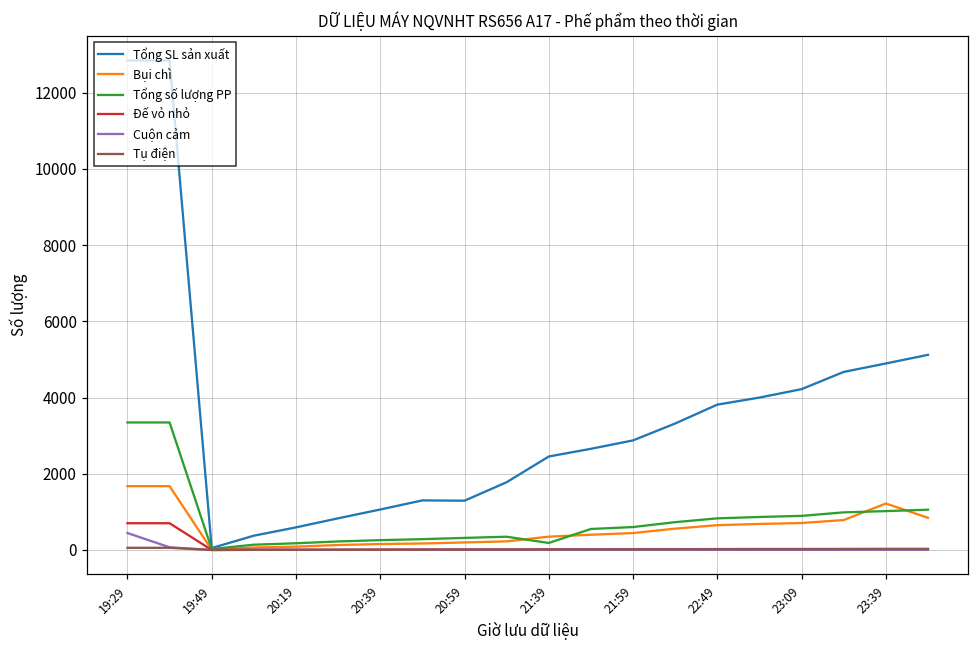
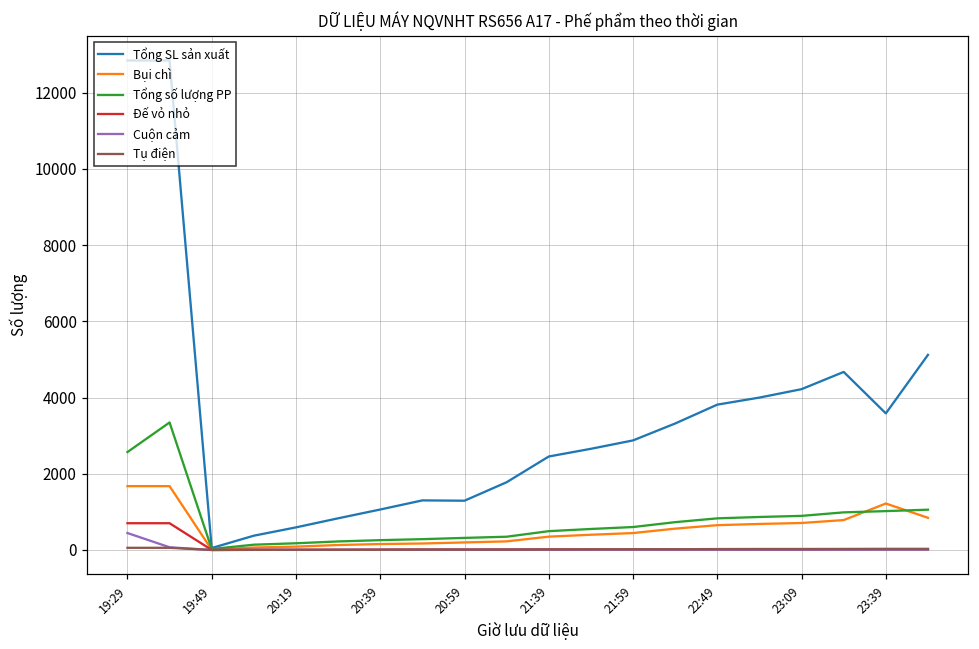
  {
    "Tổng SL sản xuất": {
      "20:19": 600,
      "20:39": 1100,
      "20:59": 1300,
      "21:39": 2500,
      "21:59": 2900,
      "22:49": 3800,
      "23:09": 4200,
-     "23:39": 4900
+     "23:39": 3600
    },
    "Bụi chì": {
      "19:29": 1700,
      "20:19": 100,
      "20:39": 200,
      "20:59": 200,
      "21:39": 400,
      "21:59": 400,
      "22:49": 700,
      "23:09": 700,
      "23:39": 1200
    },
    "Tổng số lượng PP": {
-     "19:29": 3300,
+     "19:29": 2600,
      "20:19": 200,
      "20:39": 300,
      "20:59": 300,
-     "21:39": 200,
+     "21:39": 500,
      "21:59": 600,
      "22:49": 800,
      "23:09": 900,
      "23:39": 1000
    },
    "Đế vỏ nhỏ": {
      "19:29": 700
    },
    "Cuộn cảm": {
      "19:29": 400
    },
    "Tụ điện": {
      "19:29": 100
    }
  }
